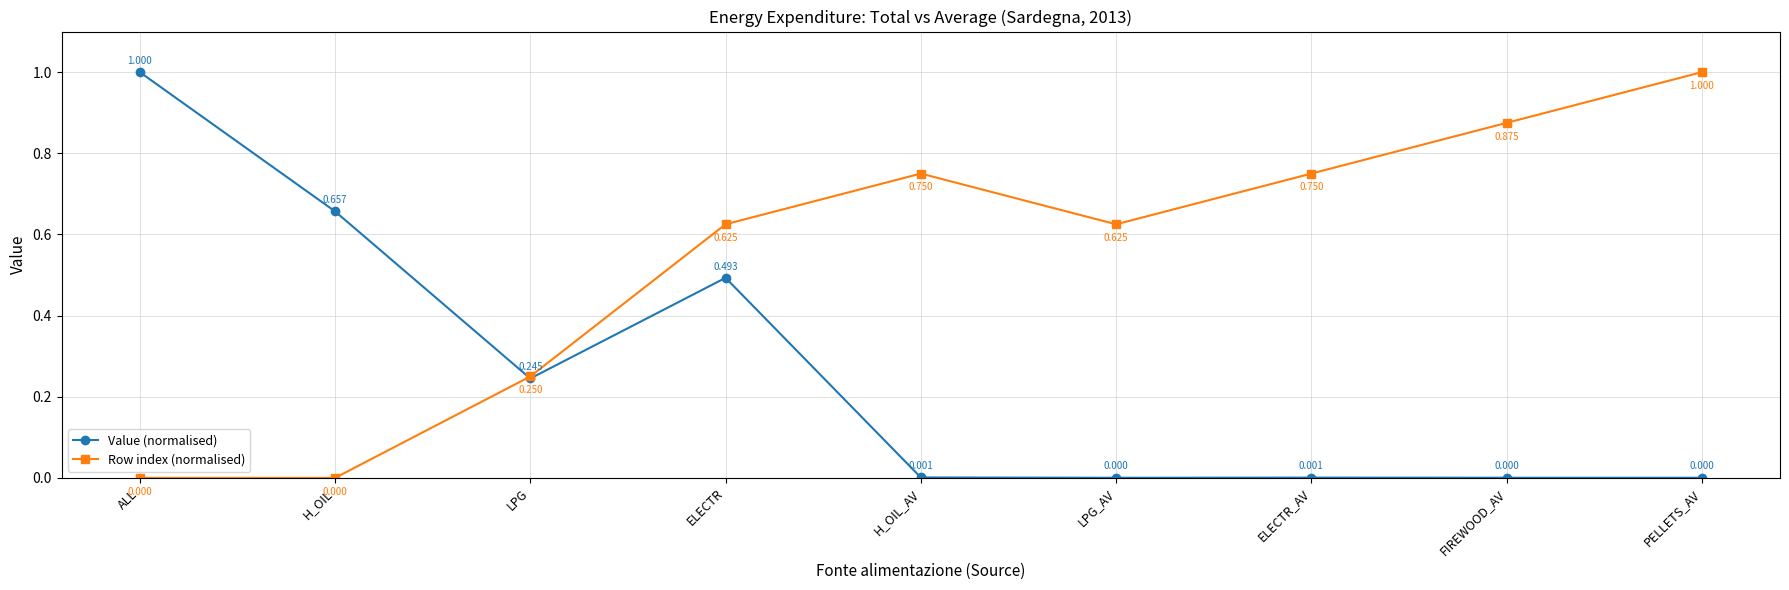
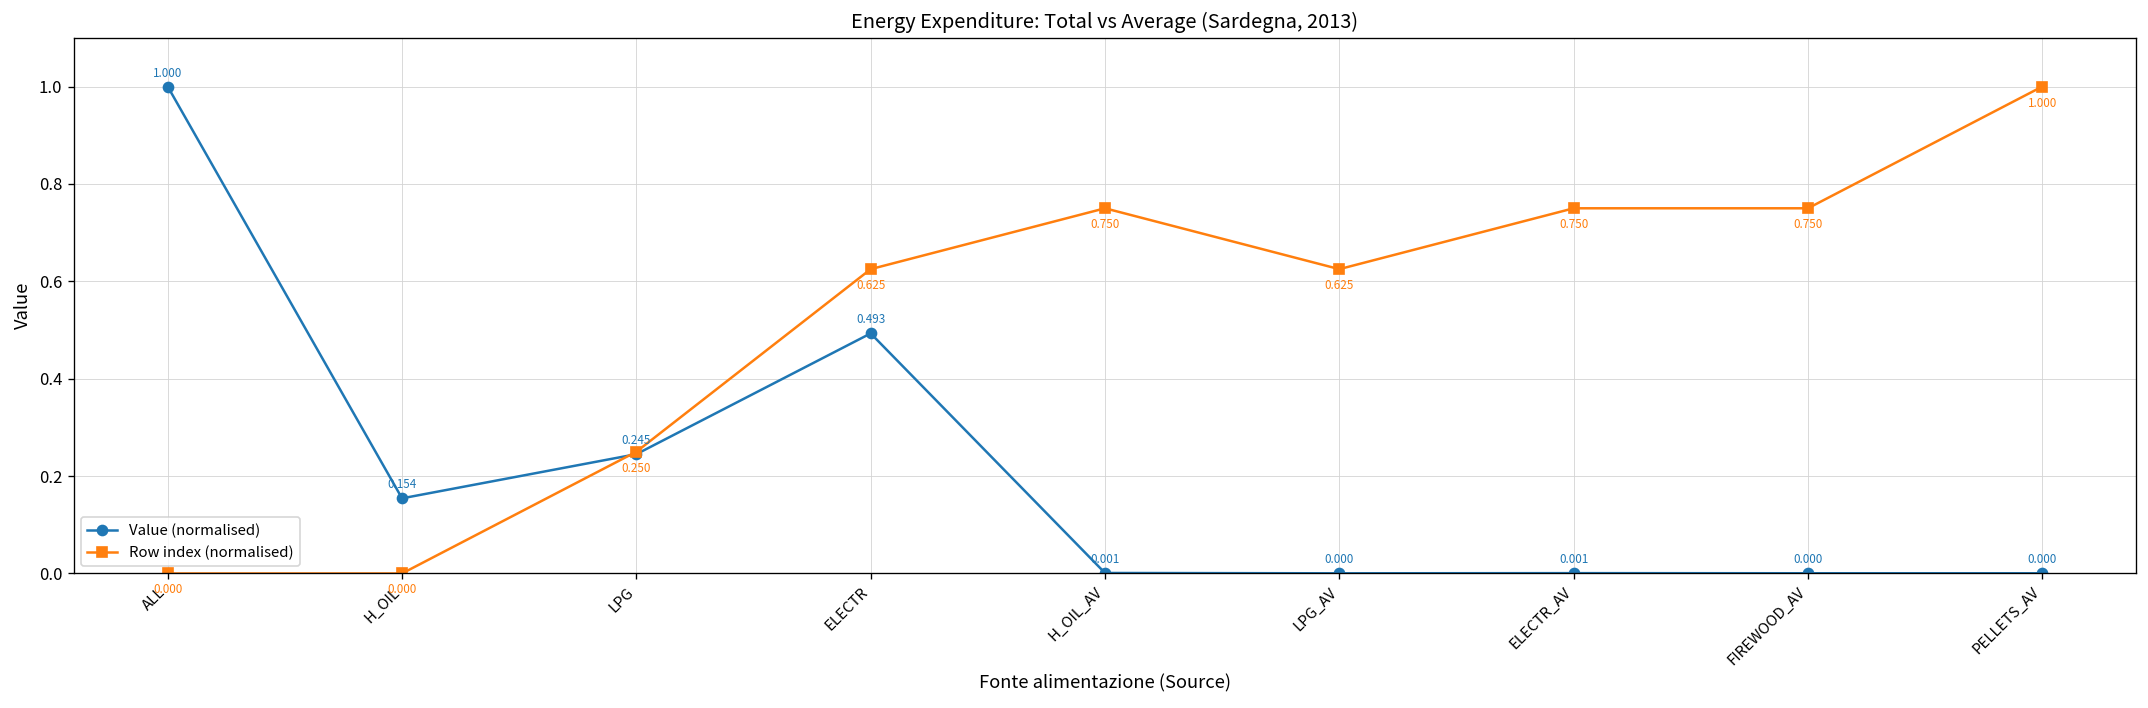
  {
    "Value (normalised)": {
      "ALL": 1.000,
-     "H_OIL": 0.657,
+     "H_OIL": 0.154,
      "ELECTR": 0.493,
      "H_OIL_AV": 0.001,
      "LPG_AV": 0.000,
      "ELECTR_AV": 0.001,
      "FIREWOOD_AV": 0.000,
      "PELLETS_AV": 0.000
    },
    "Row index (normalised)": {
      "ALL": 0.000,
      "H_OIL": 0.000,
      "ELECTR": 0.625,
      "H_OIL_AV": 0.750,
      "LPG_AV": 0.625,
      "ELECTR_AV": 0.750,
-     "FIREWOOD_AV": 0.875,
+     "FIREWOOD_AV": 0.750,
      "PELLETS_AV": 1.000
    }
  }
